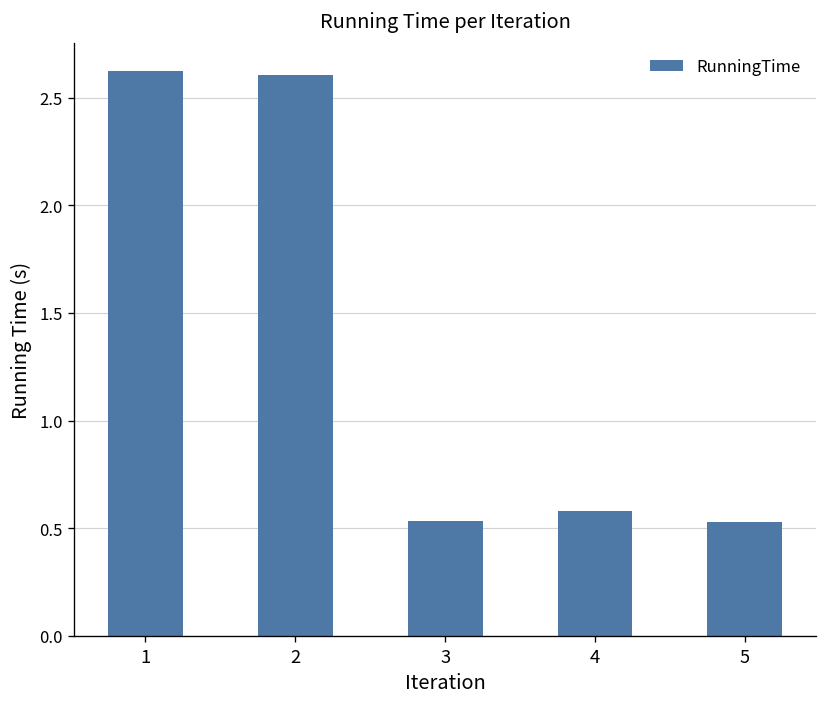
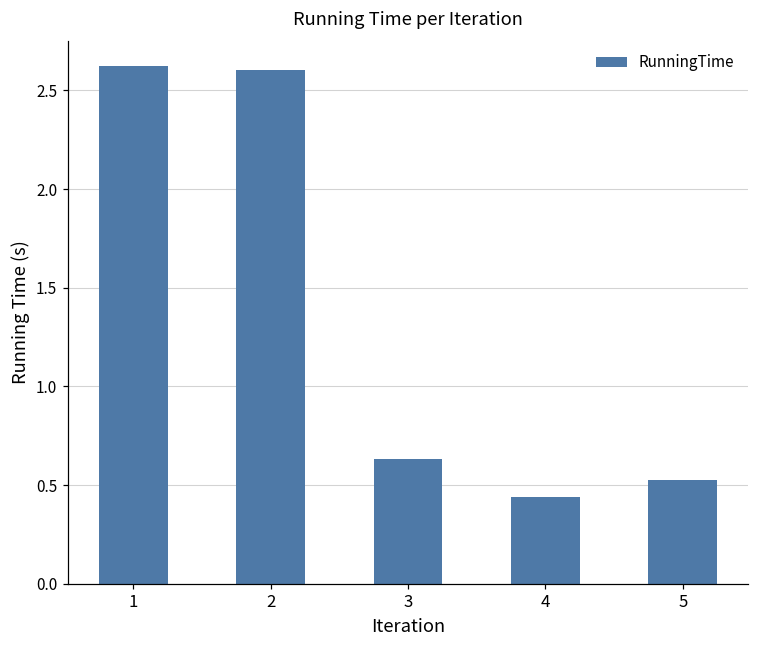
  {
    "1": 2.62,
    "2": 2.60,
-   "3": 0.53,
-   "4": 0.58,
+   "3": 0.63,
+   "4": 0.44,
    "5": 0.53
  }
